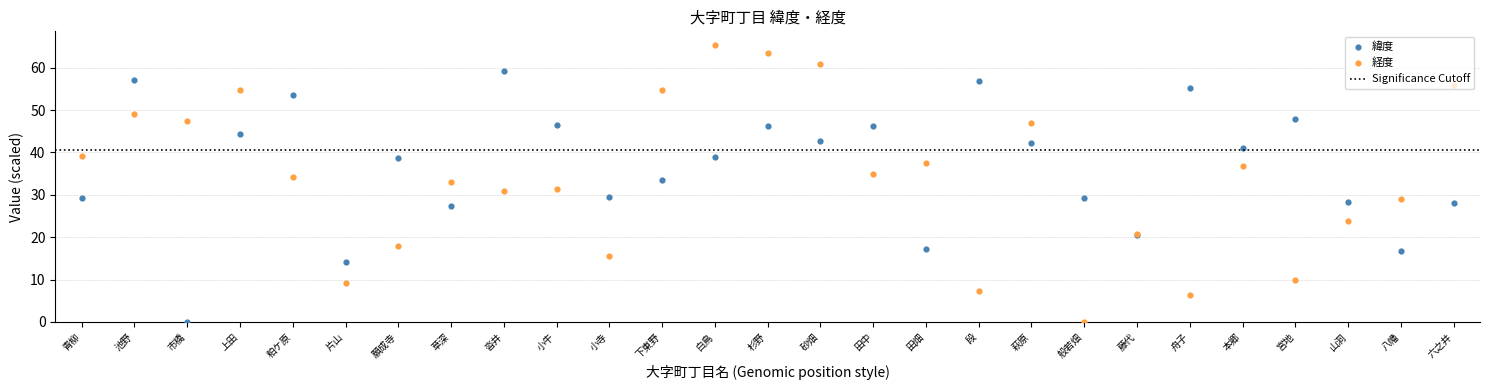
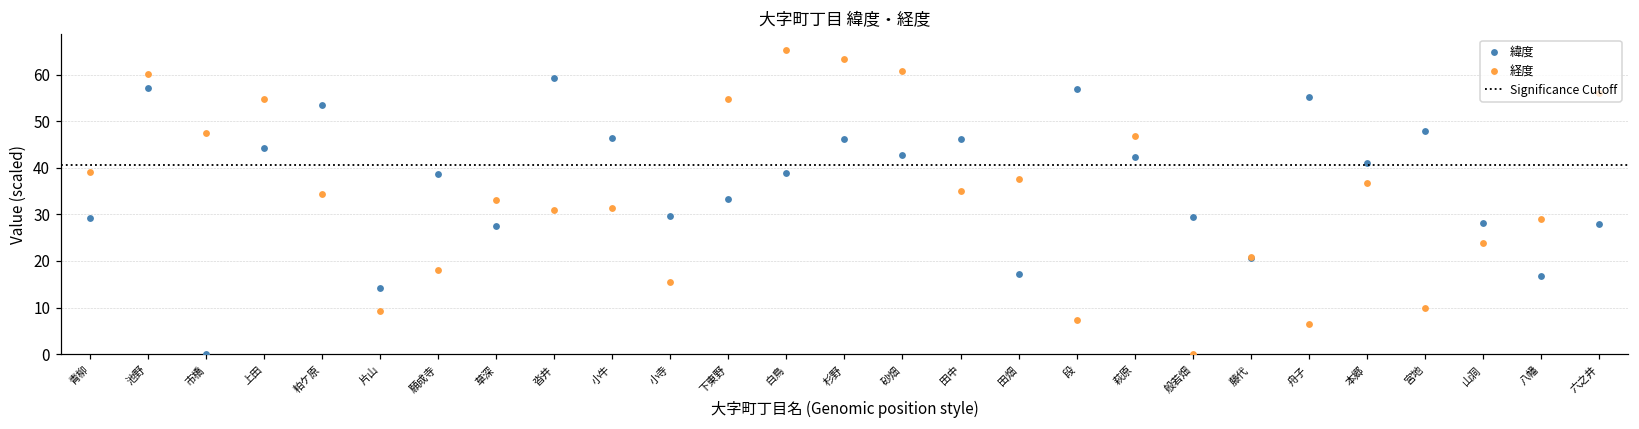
  {
    "経度": {
-     "池野": 49
+     "池野": 60
    }
  }
